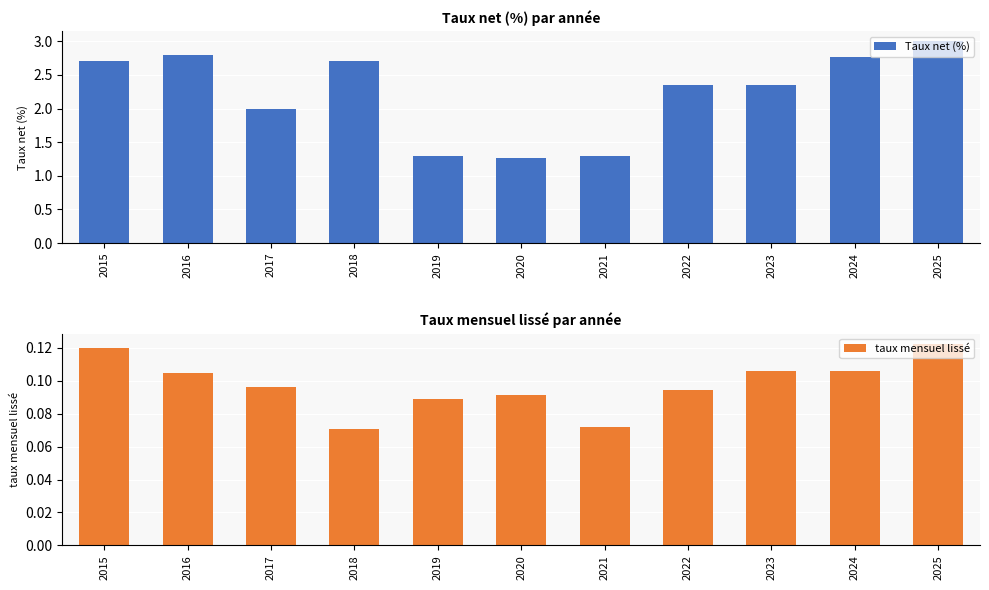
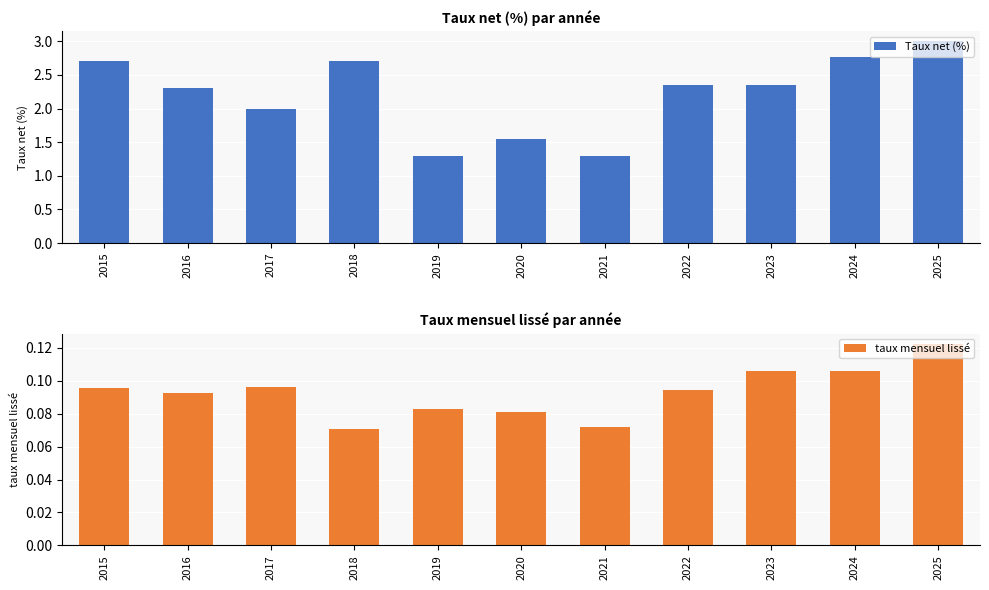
  {
    "Taux net (%) par année": {
      "2015": 2.7,
-     "2016": 2.8,
+     "2016": 2.3,
      "2017": 2.0,
      "2018": 2.7,
      "2019": 1.3,
-     "2020": 1.3,
+     "2020": 1.6,
      "2021": 1.3,
      "2022": 2.4,
      "2023": 2.4,
      "2024": 2.8
    },
    "Taux mensuel lissé par année": {
-     "2015": 0.120,
-     "2016": 0.105,
+     "2015": 0.096,
+     "2016": 0.093,
      "2017": 0.096,
      "2018": 0.071,
-     "2019": 0.089,
-     "2020": 0.092,
+     "2019": 0.083,
+     "2020": 0.081,
      "2021": 0.072,
      "2022": 0.094,
      "2023": 0.106,
      "2024": 0.106
    }
  }
